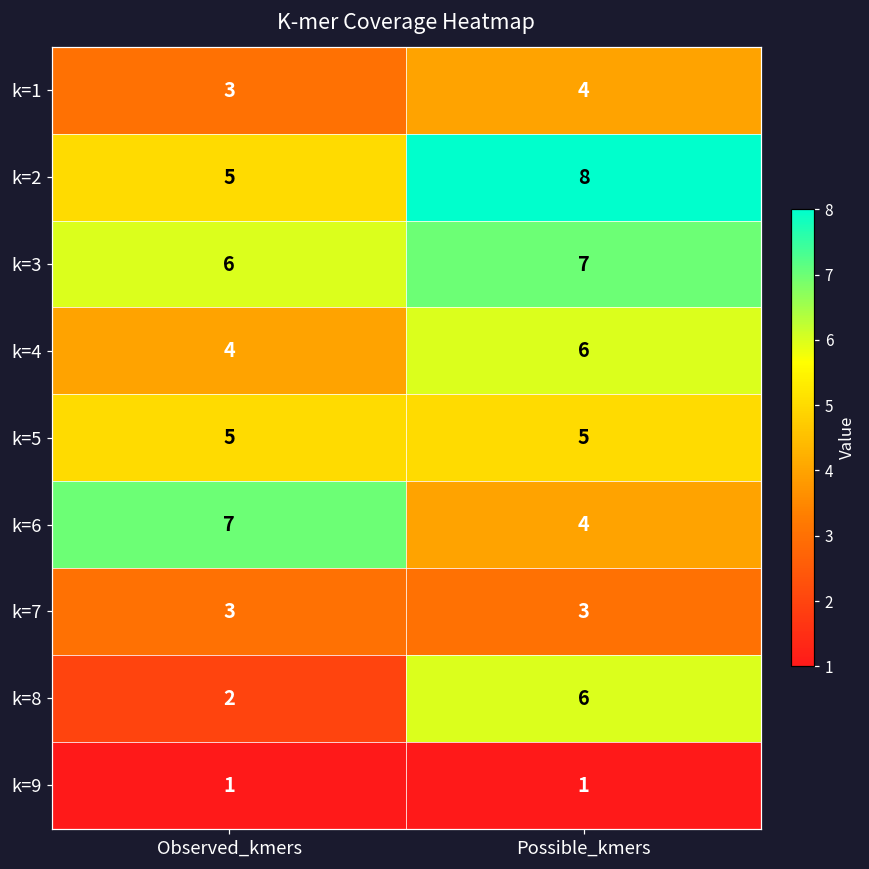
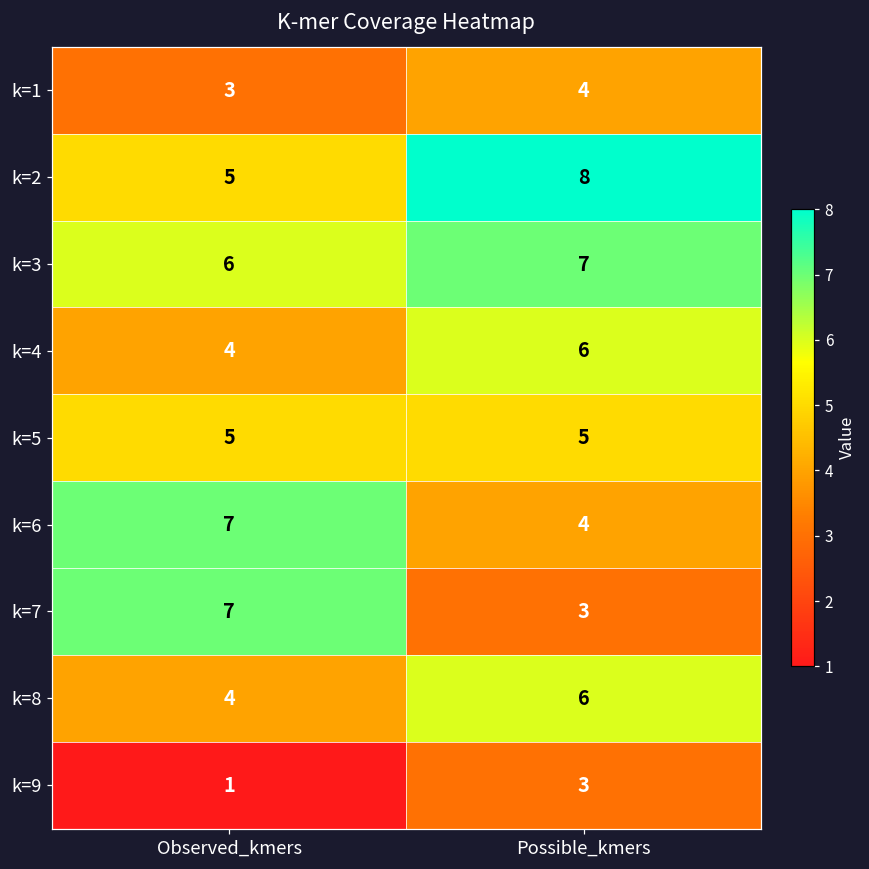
  {
    "k=1": {
      "Observed_kmers": 3,
      "Possible_kmers": 4
    },
    "k=2": {
      "Observed_kmers": 5,
      "Possible_kmers": 8
    },
    "k=3": {
      "Observed_kmers": 6,
      "Possible_kmers": 7
    },
    "k=4": {
      "Observed_kmers": 4,
      "Possible_kmers": 6
    },
    "k=5": {
      "Observed_kmers": 5,
      "Possible_kmers": 5
    },
    "k=6": {
      "Observed_kmers": 7,
      "Possible_kmers": 4
    },
    "k=7": {
-     "Observed_kmers": 3,
+     "Observed_kmers": 7,
      "Possible_kmers": 3
    },
    "k=8": {
-     "Observed_kmers": 2,
+     "Observed_kmers": 4,
      "Possible_kmers": 6
    },
    "k=9": {
      "Observed_kmers": 1,
-     "Possible_kmers": 1
+     "Possible_kmers": 3
    }
  }
